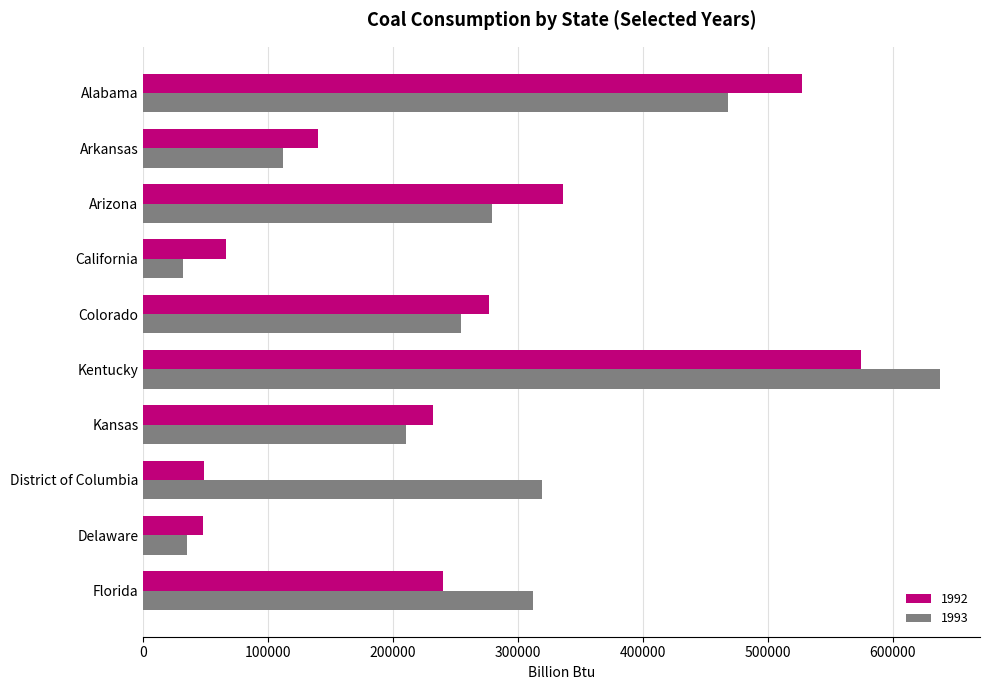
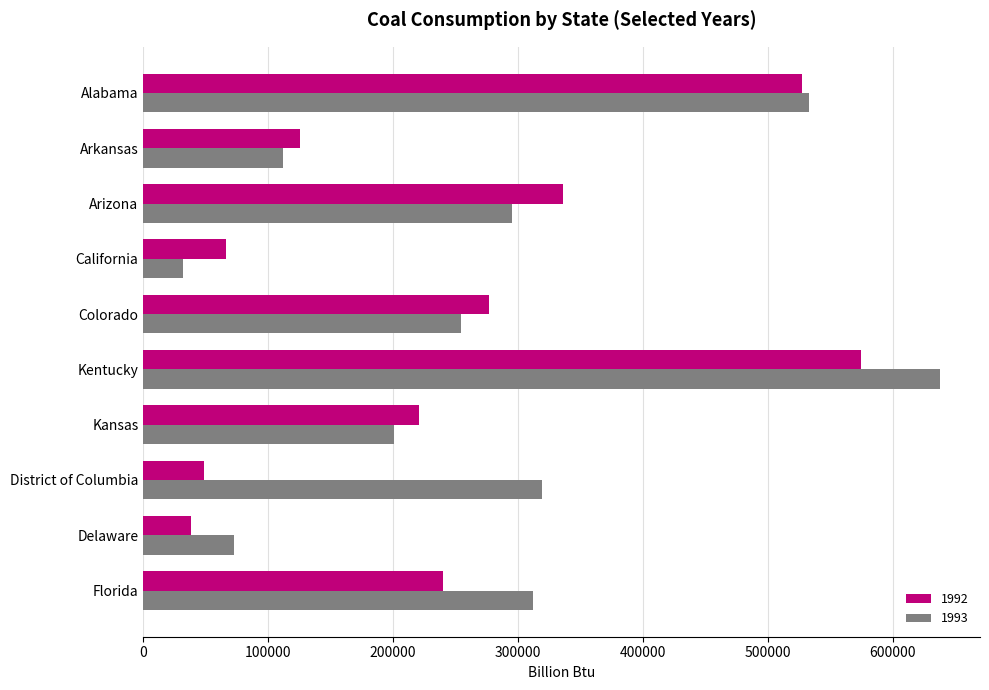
  {
    "1992": {
      "Alabama": 527000,
-     "Arkansas": 140000,
+     "Arkansas": 125000,
      "Arizona": 336000,
      "California": 67000,
      "Colorado": 276000,
      "Kentucky": 575000,
-     "Kansas": 232000,
+     "Kansas": 221000,
      "District of Columbia": 48000,
-     "Delaware": 48000,
+     "Delaware": 38000,
      "Florida": 240000
    },
    "1993": {
-     "Alabama": 468000,
+     "Alabama": 533000,
      "Arkansas": 112000,
-     "Arizona": 279000,
+     "Arizona": 295000,
      "California": 32000,
      "Colorado": 255000,
      "Kentucky": 638000,
-     "Kansas": 210000,
+     "Kansas": 200000,
      "District of Columbia": 319000,
-     "Delaware": 35000,
+     "Delaware": 73000,
      "Florida": 312000
    }
  }
